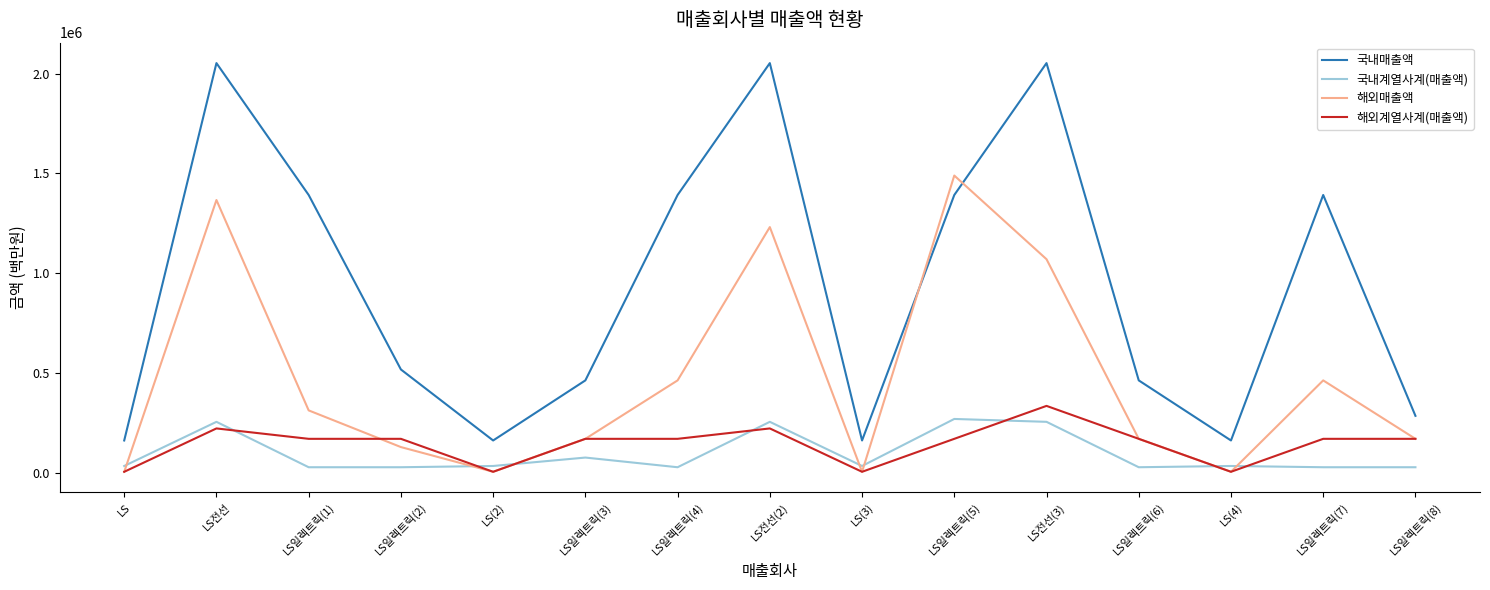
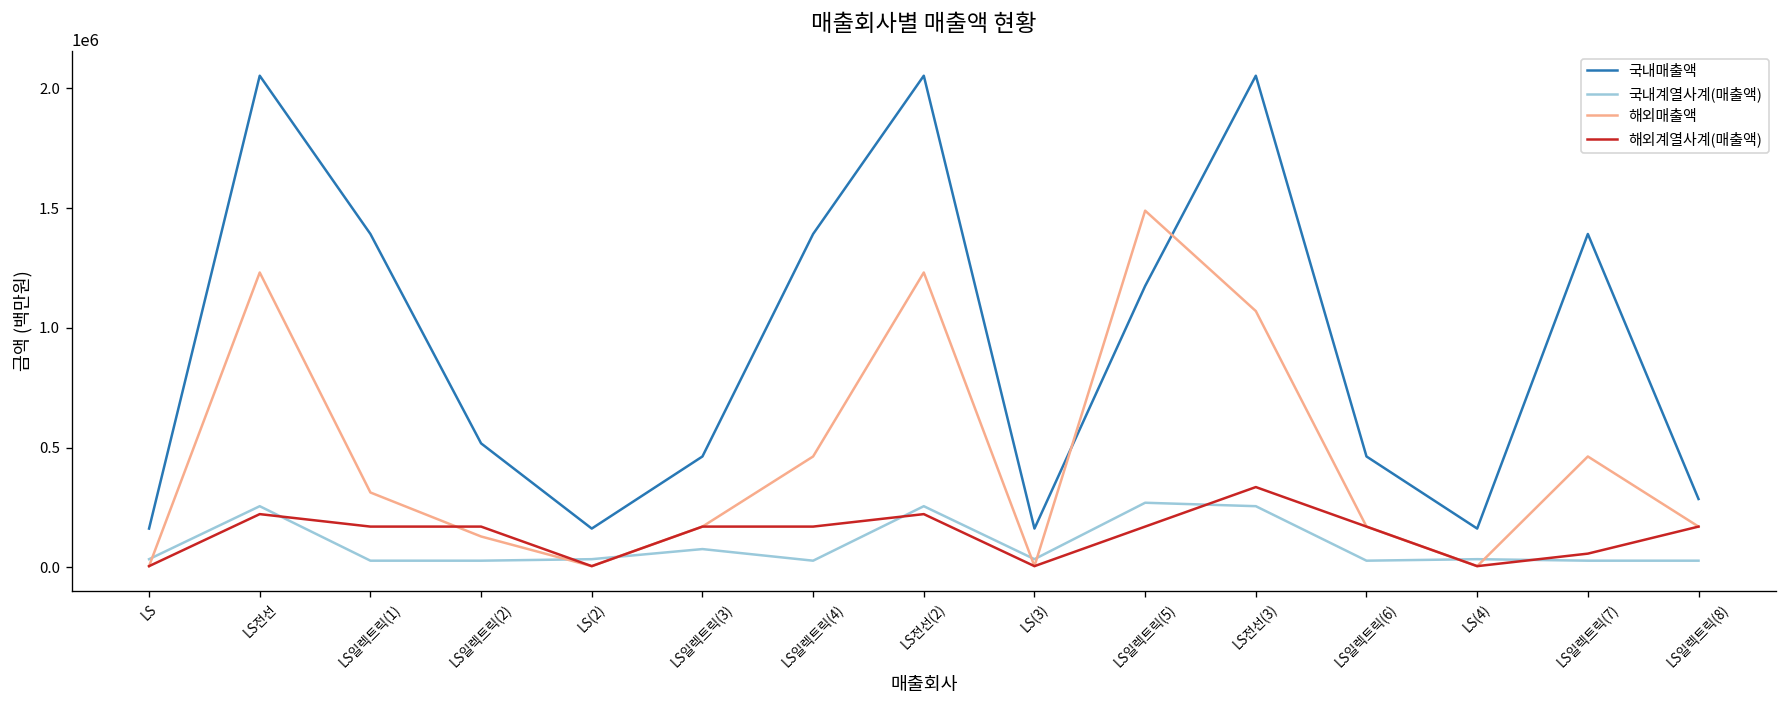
  {
    "국내매출액": {
      "LS": 160000,
      "LS전선": 2050000,
      "LS일렉트릭(1)": 1390000,
      "LS일렉트릭(2)": 520000,
      "LS(2)": 160000,
      "LS일렉트릭(3)": 460000,
      "LS일렉트릭(4)": 1390000,
      "LS전선(2)": 2050000,
      "LS(3)": 160000,
-     "LS일렉트릭(5)": 1390000,
+     "LS일렉트릭(5)": 1170000,
      "LS전선(3)": 2050000,
      "LS일렉트릭(6)": 460000,
      "LS(4)": 160000,
      "LS일렉트릭(7)": 1390000,
      "LS일렉트릭(8)": 280000
    },
    "국내계열사계(매출액)": {
      "LS": 30000,
      "LS전선": 250000,
      "LS일렉트릭(1)": 30000,
      "LS일렉트릭(2)": 30000,
      "LS(2)": 30000,
      "LS일렉트릭(3)": 80000,
      "LS일렉트릭(4)": 30000,
      "LS전선(2)": 250000,
      "LS(3)": 30000,
      "LS일렉트릭(5)": 270000,
      "LS전선(3)": 250000,
      "LS일렉트릭(6)": 30000,
      "LS(4)": 30000,
      "LS일렉트릭(7)": 30000,
      "LS일렉트릭(8)": 30000
    },
    "해외매출액": {
-     "LS전선": 1370000,
+     "LS전선": 1230000,
      "LS일렉트릭(1)": 310000,
      "LS일렉트릭(2)": 130000,
      "LS일렉트릭(4)": 460000,
      "LS전선(2)": 1230000,
      "LS일렉트릭(5)": 1490000,
      "LS전선(3)": 1070000,
      "LS일렉트릭(7)": 460000
    },
    "해외계열사계(매출액)": {
      "LS전선": 220000,
      "LS일렉트릭(1)": 170000,
      "LS일렉트릭(2)": 170000,
      "LS일렉트릭(4)": 170000,
      "LS전선(2)": 220000,
      "LS일렉트릭(5)": 170000,
      "LS전선(3)": 330000,
-     "LS일렉트릭(7)": 170000
+     "LS일렉트릭(7)": 60000
    }
  }
